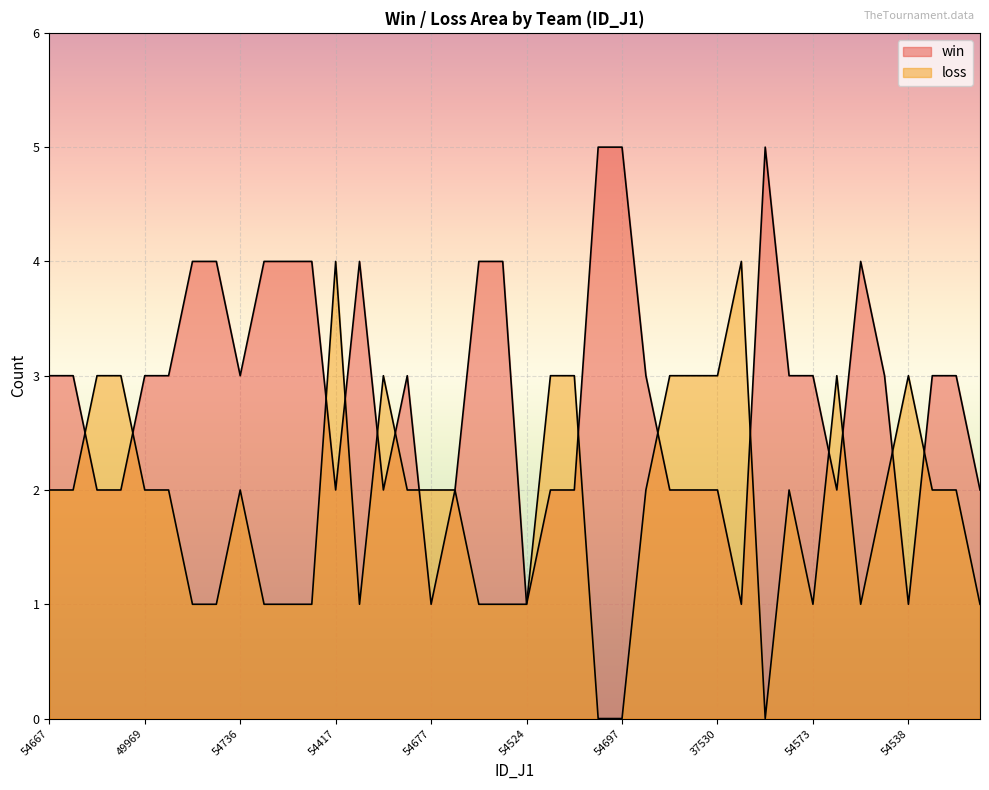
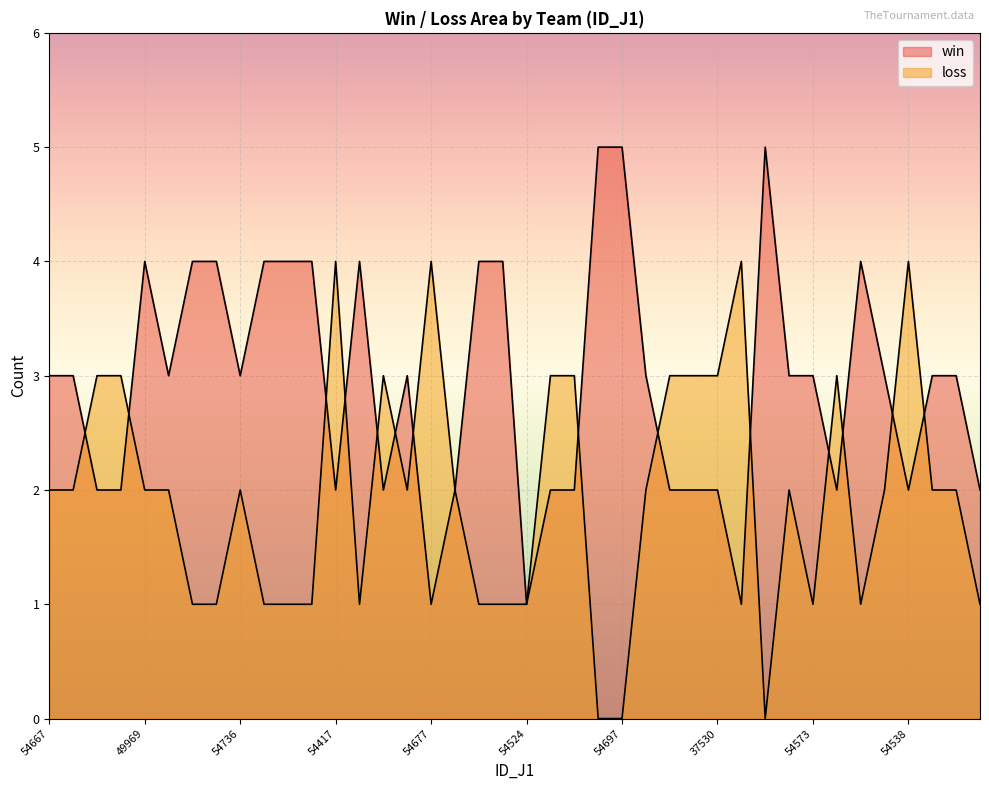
  {
    "win": {
      "54667": 3,
-     "49969": 3,
+     "49969": 4,
      "54736": 3,
      "54417": 2,
      "54677": 1,
      "54697": 5,
      "37530": 2,
      "54573": 3,
-     "54538": 1
+     "54538": 2
    },
    "loss": {
      "54667": 2,
      "49969": 2,
      "54736": 2,
      "54417": 4,
-     "54677": 2,
+     "54677": 4,
      "54697": 0,
      "37530": 3,
      "54573": 1,
-     "54538": 3
+     "54538": 4
    }
  }
